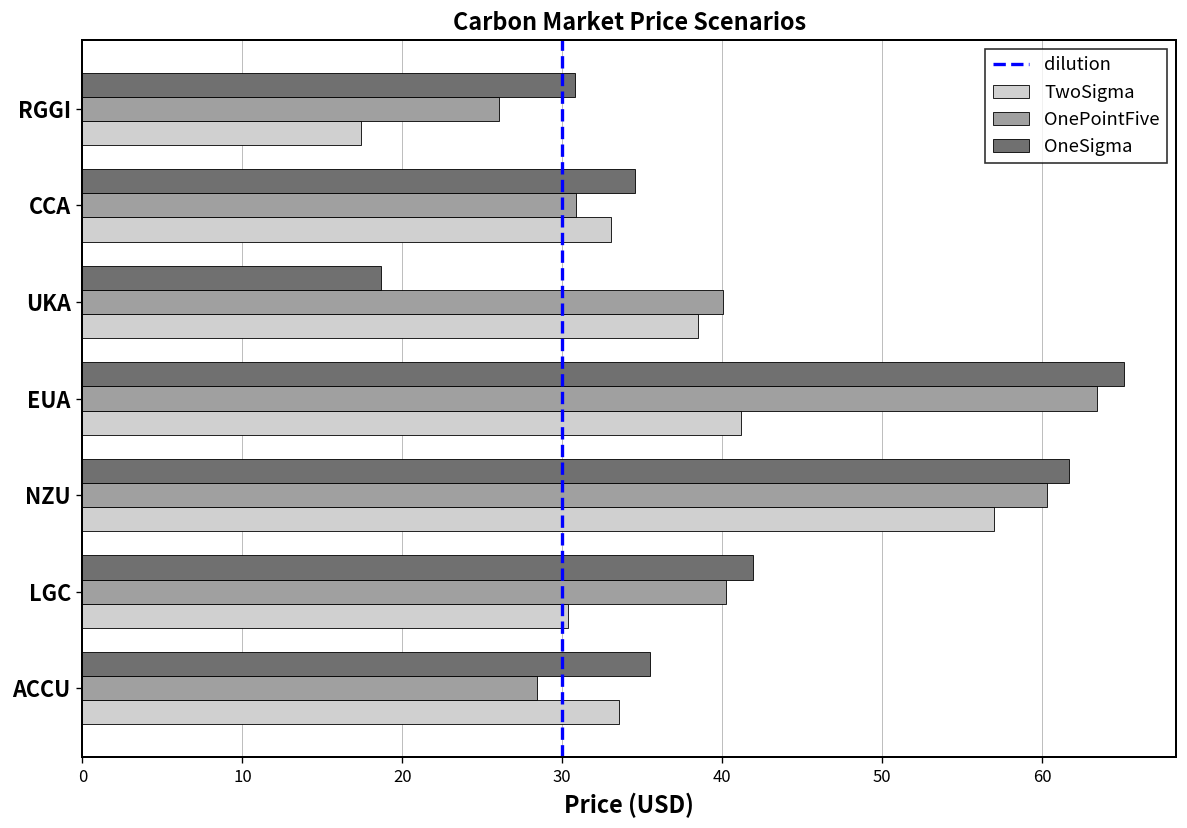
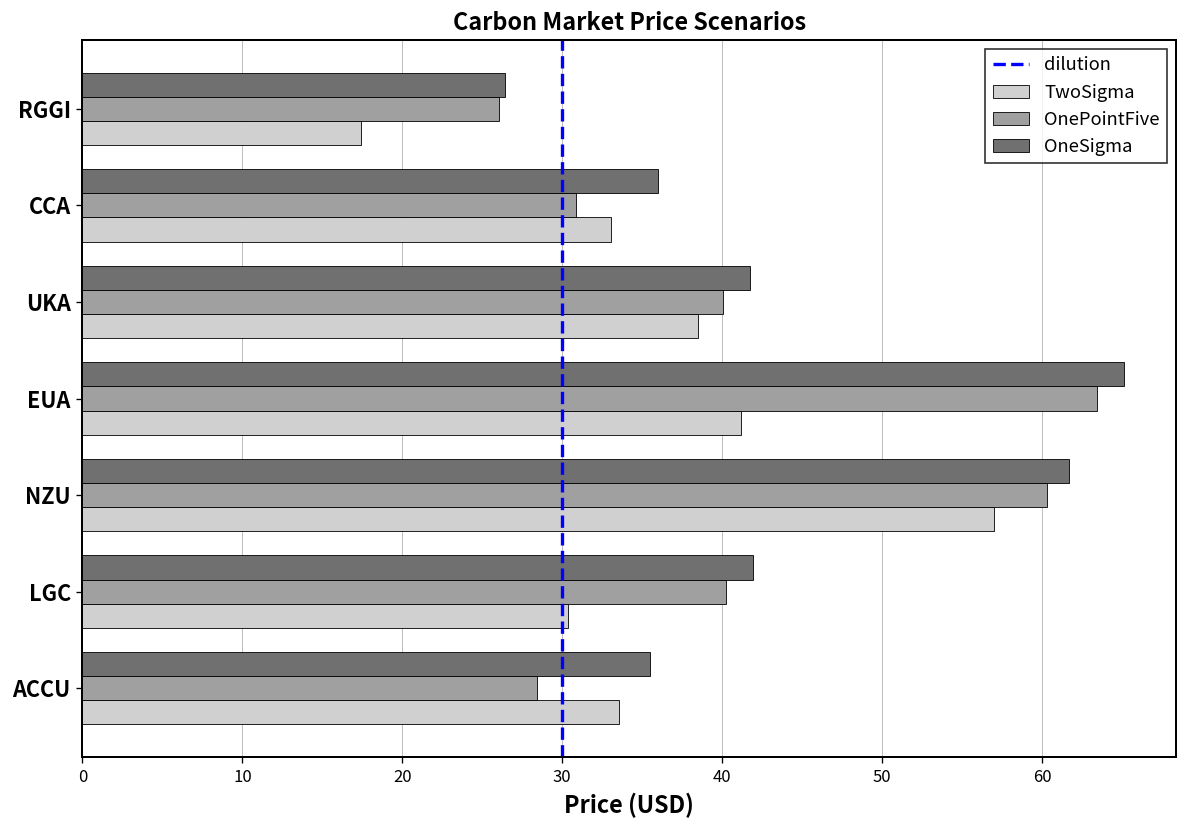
  {
    "TwoSigma": {
      "RGGI": 17.4,
      "CCA": 33.0,
      "UKA": 38.5,
      "EUA": 41.2,
      "NZU": 57.0,
      "LGC": 30.4,
      "ACCU": 33.6
    },
    "OnePointFive": {
      "RGGI": 26.1,
      "CCA": 30.8,
      "UKA": 40.0,
      "EUA": 63.5,
      "NZU": 60.3,
      "LGC": 40.3,
      "ACCU": 28.4
    },
    "OneSigma": {
-     "RGGI": 30.8,
-     "CCA": 34.6,
-     "UKA": 18.7,
+     "RGGI": 26.4,
+     "CCA": 36.0,
+     "UKA": 41.8,
      "EUA": 65.1,
      "NZU": 61.7,
      "LGC": 41.9,
      "ACCU": 35.5
    }
  }
